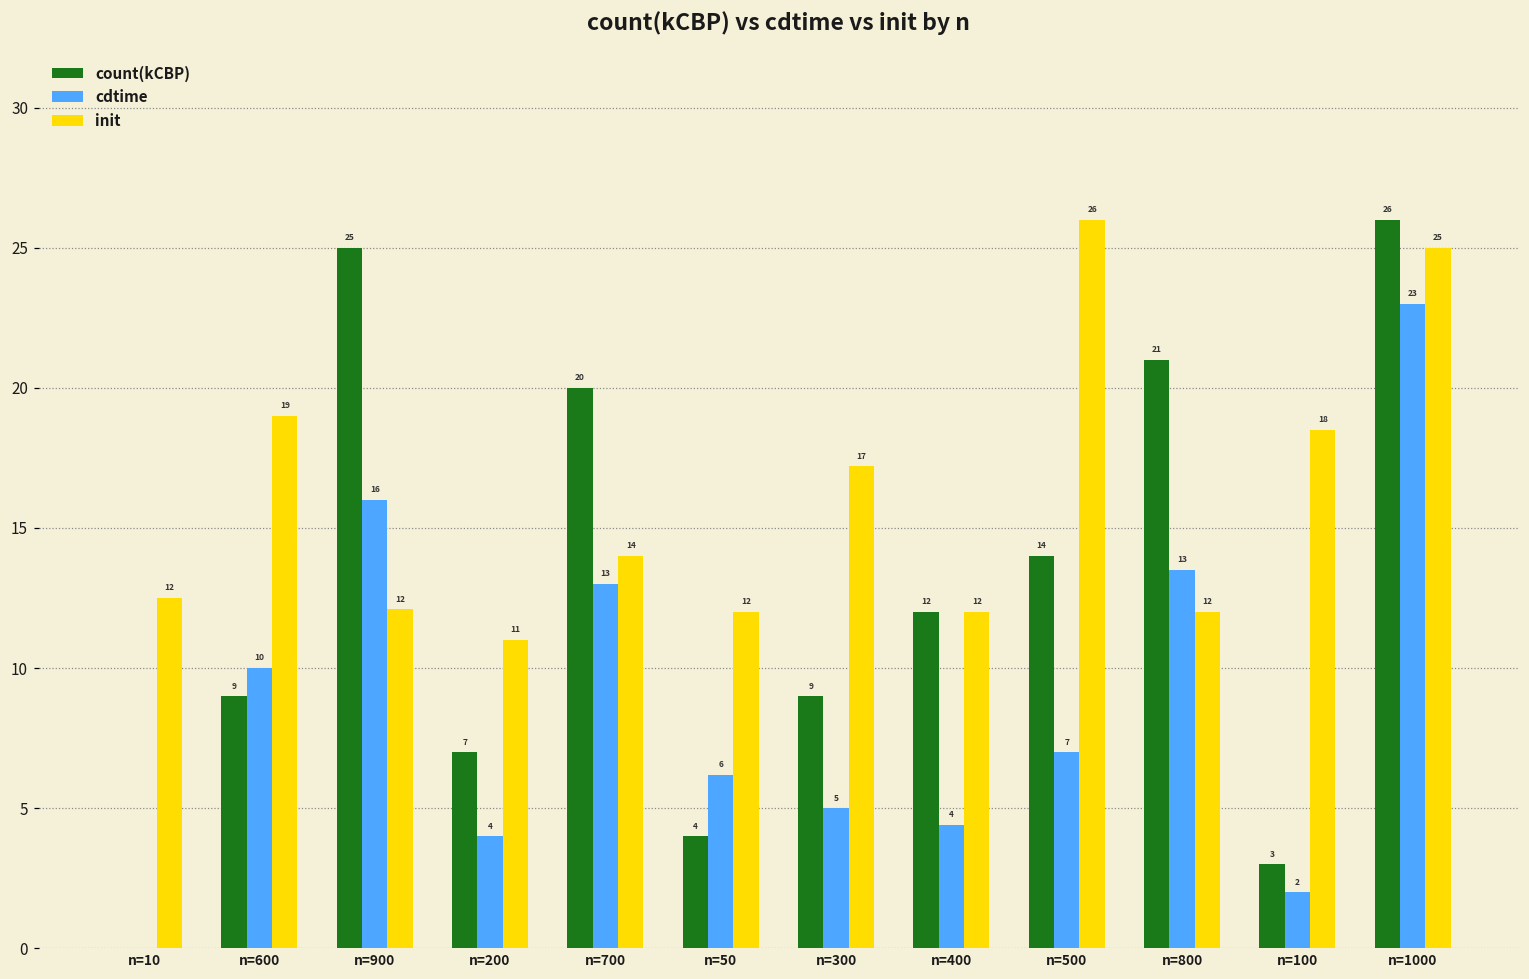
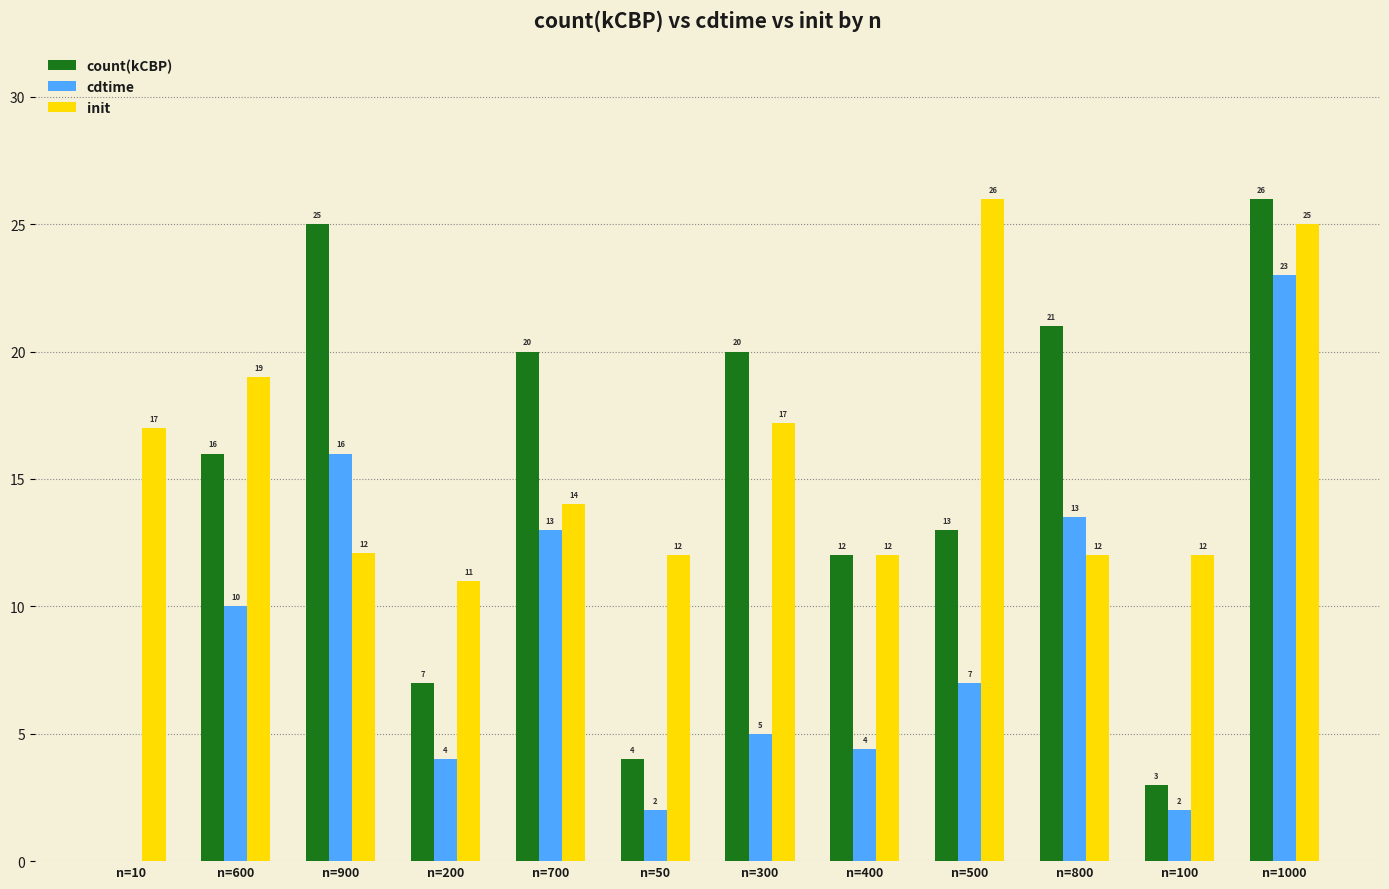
  {
    "count(kCBP)": {
-     "n=600": 9,
+     "n=600": 16,
      "n=900": 25,
      "n=200": 7,
      "n=700": 20,
      "n=50": 4,
-     "n=300": 9,
+     "n=300": 20,
      "n=400": 12,
-     "n=500": 14,
+     "n=500": 13,
      "n=800": 21,
      "n=100": 3,
      "n=1000": 26
    },
    "cdtime": {
      "n=600": 10,
      "n=900": 16,
      "n=200": 4,
      "n=700": 13,
-     "n=50": 6,
+     "n=50": 2,
      "n=300": 5,
      "n=400": 4,
      "n=500": 7,
      "n=800": 13,
      "n=100": 2,
      "n=1000": 23
    },
    "init": {
-     "n=10": 12,
+     "n=10": 17,
      "n=600": 19,
      "n=900": 12,
      "n=200": 11,
      "n=700": 14,
      "n=50": 12,
      "n=300": 17,
      "n=400": 12,
      "n=500": 26,
      "n=800": 12,
-     "n=100": 18,
+     "n=100": 12,
      "n=1000": 25
    }
  }
